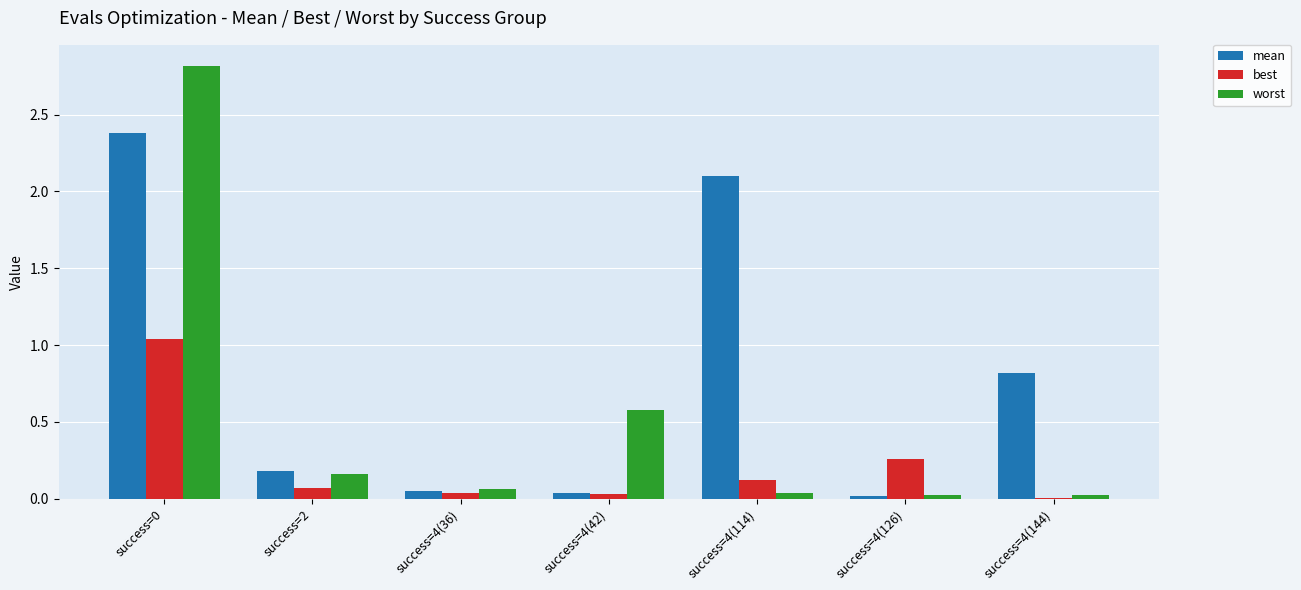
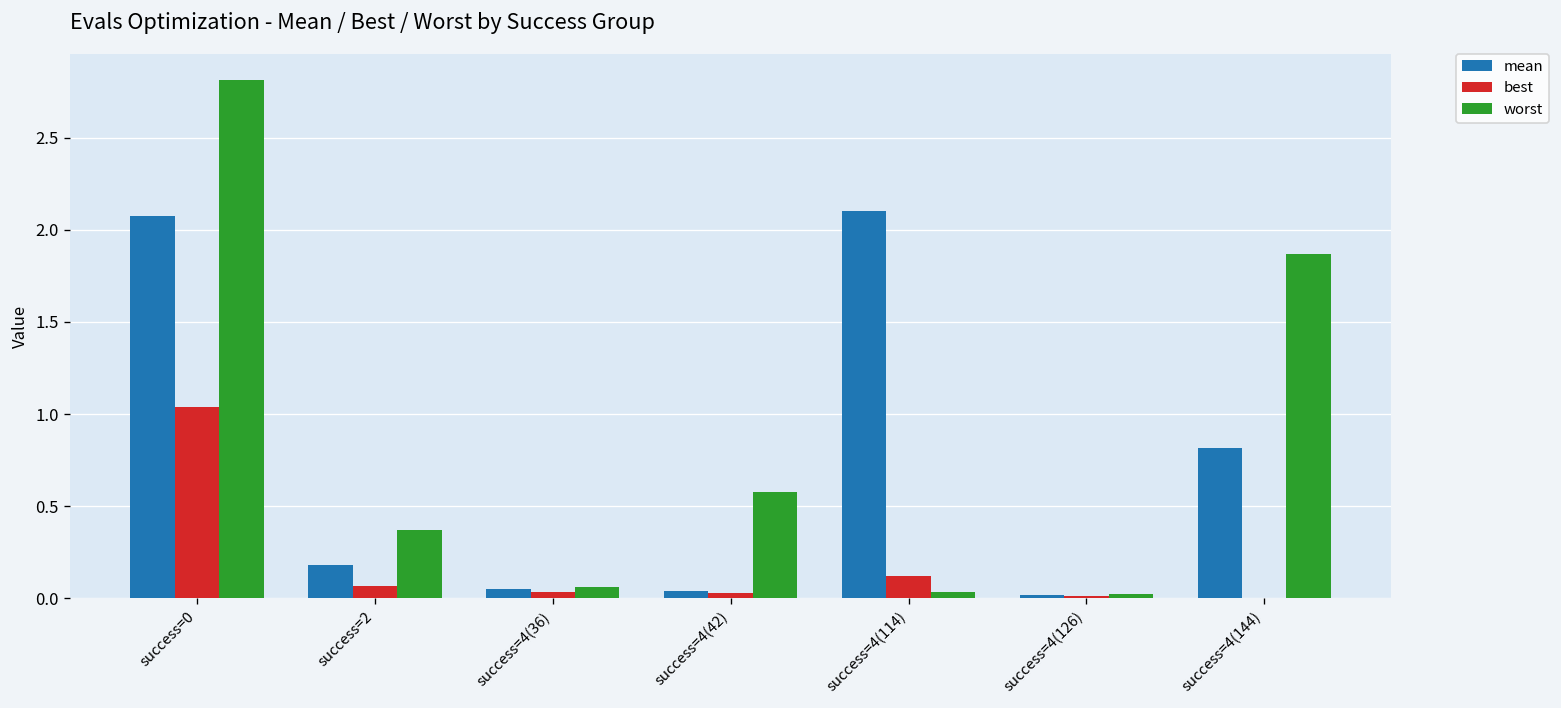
  {
    "mean": {
-     "success=0": 2.38,
+     "success=0": 2.07,
      "success=2": 0.18,
      "success=4(36)": 0.05,
      "success=4(42)": 0.04,
      "success=4(114)": 2.10,
      "success=4(126)": 0.02,
      "success=4(144)": 0.82
    },
    "best": {
      "success=0": 1.04,
      "success=2": 0.07,
      "success=4(36)": 0.03,
      "success=4(42)": 0.03,
      "success=4(114)": 0.12,
-     "success=4(126)": 0.26
+     "success=4(126)": 0.01
    },
    "worst": {
      "success=0": 2.81,
-     "success=2": 0.16,
+     "success=2": 0.37,
      "success=4(36)": 0.06,
      "success=4(42)": 0.58,
      "success=4(114)": 0.04,
      "success=4(126)": 0.03,
-     "success=4(144)": 0.03
+     "success=4(144)": 1.87
    }
  }
